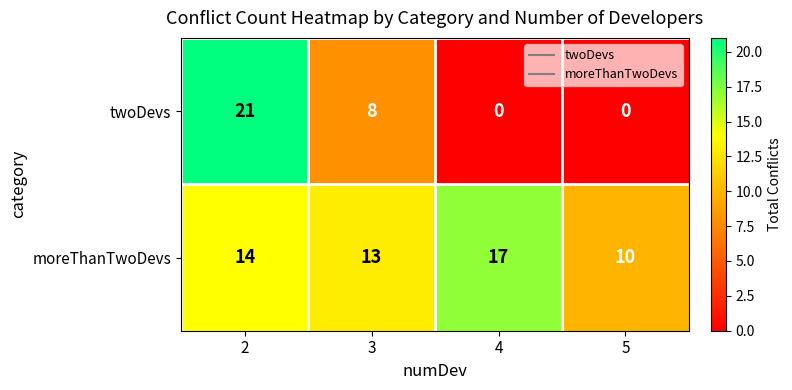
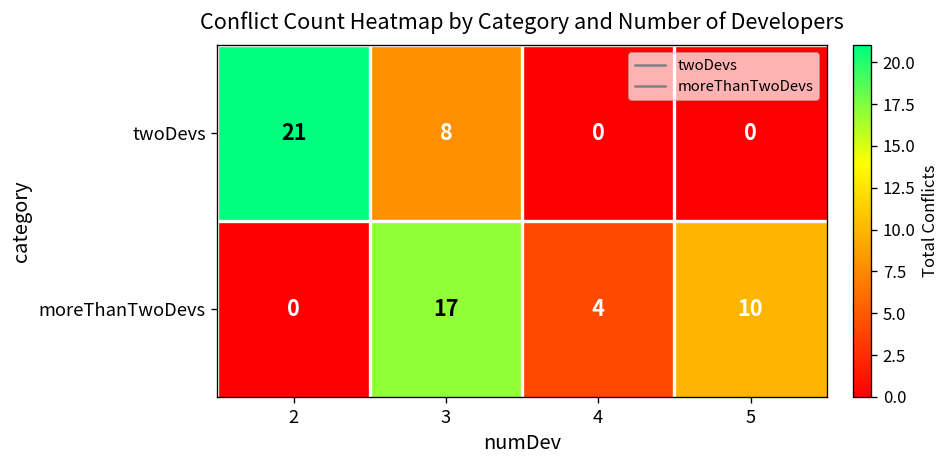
  {
    "twoDevs": {
      "2": 21,
      "3": 8,
      "4": 0,
      "5": 0
    },
    "moreThanTwoDevs": {
-     "2": 14,
-     "3": 13,
-     "4": 17,
+     "2": 0,
+     "3": 17,
+     "4": 4,
      "5": 10
    }
  }
